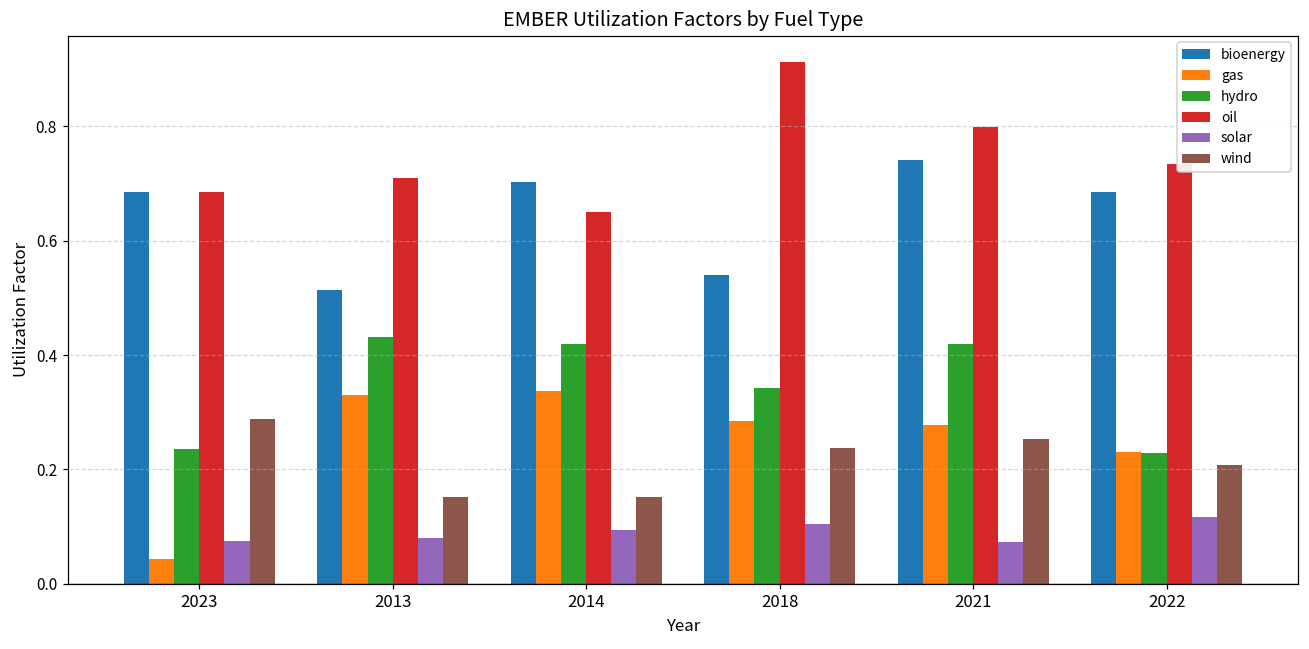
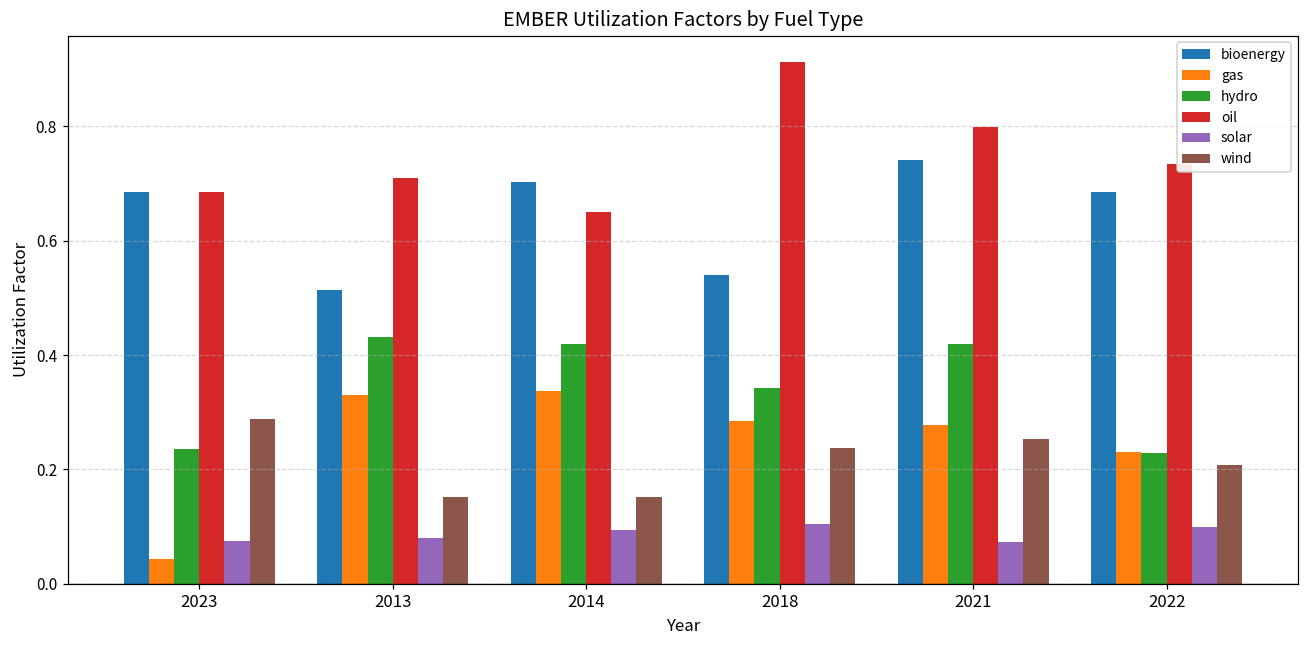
  {
    "bioenergy": {
      "2023": 0.68,
      "2013": 0.51,
      "2014": 0.70,
      "2018": 0.54,
      "2021": 0.74,
      "2022": 0.68
    },
    "gas": {
      "2023": 0.04,
      "2013": 0.33,
      "2014": 0.34,
      "2018": 0.29,
      "2021": 0.28,
      "2022": 0.23
    },
    "hydro": {
      "2023": 0.24,
      "2013": 0.43,
      "2014": 0.42,
      "2018": 0.34,
      "2021": 0.42,
      "2022": 0.23
    },
    "oil": {
      "2023": 0.68,
      "2013": 0.71,
      "2014": 0.65,
      "2018": 0.91,
      "2021": 0.80
    },
    "solar": {
      "2023": 0.07,
      "2013": 0.08,
      "2014": 0.09,
      "2018": 0.11,
      "2021": 0.07,
-     "2022": 0.12
+     "2022": 0.10
    },
    "wind": {
      "2023": 0.29,
      "2013": 0.15,
      "2014": 0.15,
      "2018": 0.24,
      "2021": 0.25,
      "2022": 0.21
    }
  }
